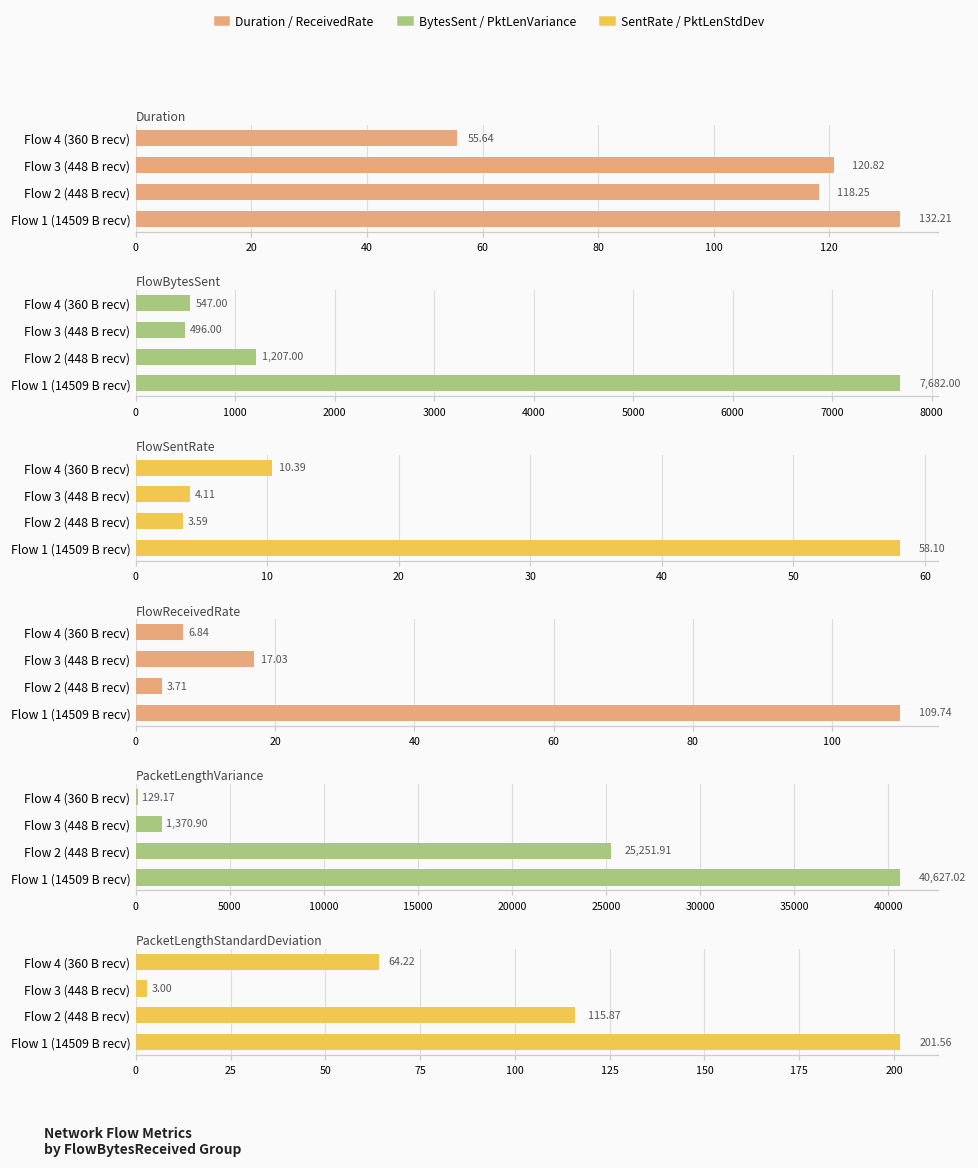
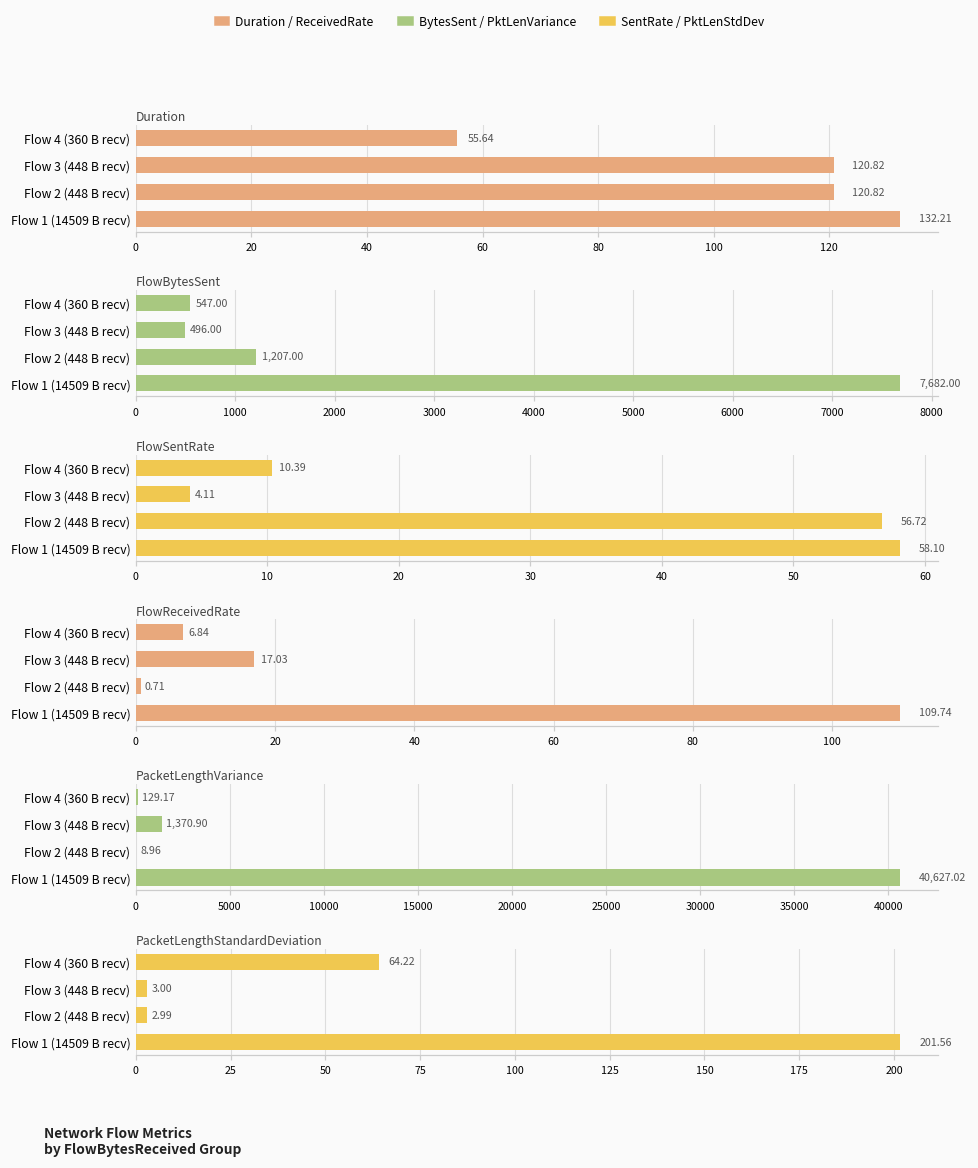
  {
    "Duration": {
      "Flow 4 (360 B recv)": "55.64",
      "Flow 3 (448 B recv)": "120.82",
-     "Flow 2 (448 B recv)": "118.25",
+     "Flow 2 (448 B recv)": "120.82",
      "Flow 1 (14509 B recv)": "132.21"
    },
    "FlowBytesSent": {
      "Flow 4 (360 B recv)": "547.00",
      "Flow 3 (448 B recv)": "496.00",
      "Flow 2 (448 B recv)": "1,207.00",
      "Flow 1 (14509 B recv)": "7,682.00"
    },
    "FlowSentRate": {
      "Flow 4 (360 B recv)": "10.39",
      "Flow 3 (448 B recv)": "4.11",
-     "Flow 2 (448 B recv)": "3.59",
+     "Flow 2 (448 B recv)": "56.72",
      "Flow 1 (14509 B recv)": "58.10"
    },
    "FlowReceivedRate": {
      "Flow 4 (360 B recv)": "6.84",
      "Flow 3 (448 B recv)": "17.03",
-     "Flow 2 (448 B recv)": "3.71",
+     "Flow 2 (448 B recv)": "0.71",
      "Flow 1 (14509 B recv)": "109.74"
    },
    "PacketLengthVariance": {
      "Flow 4 (360 B recv)": "129.17",
      "Flow 3 (448 B recv)": "1,370.90",
-     "Flow 2 (448 B recv)": "25,251.91",
+     "Flow 2 (448 B recv)": "8.96",
      "Flow 1 (14509 B recv)": "40,627.02"
    },
    "PacketLengthStandardDeviation": {
      "Flow 4 (360 B recv)": "64.22",
      "Flow 3 (448 B recv)": "3.00",
-     "Flow 2 (448 B recv)": "115.87",
+     "Flow 2 (448 B recv)": "2.99",
      "Flow 1 (14509 B recv)": "201.56"
    }
  }
